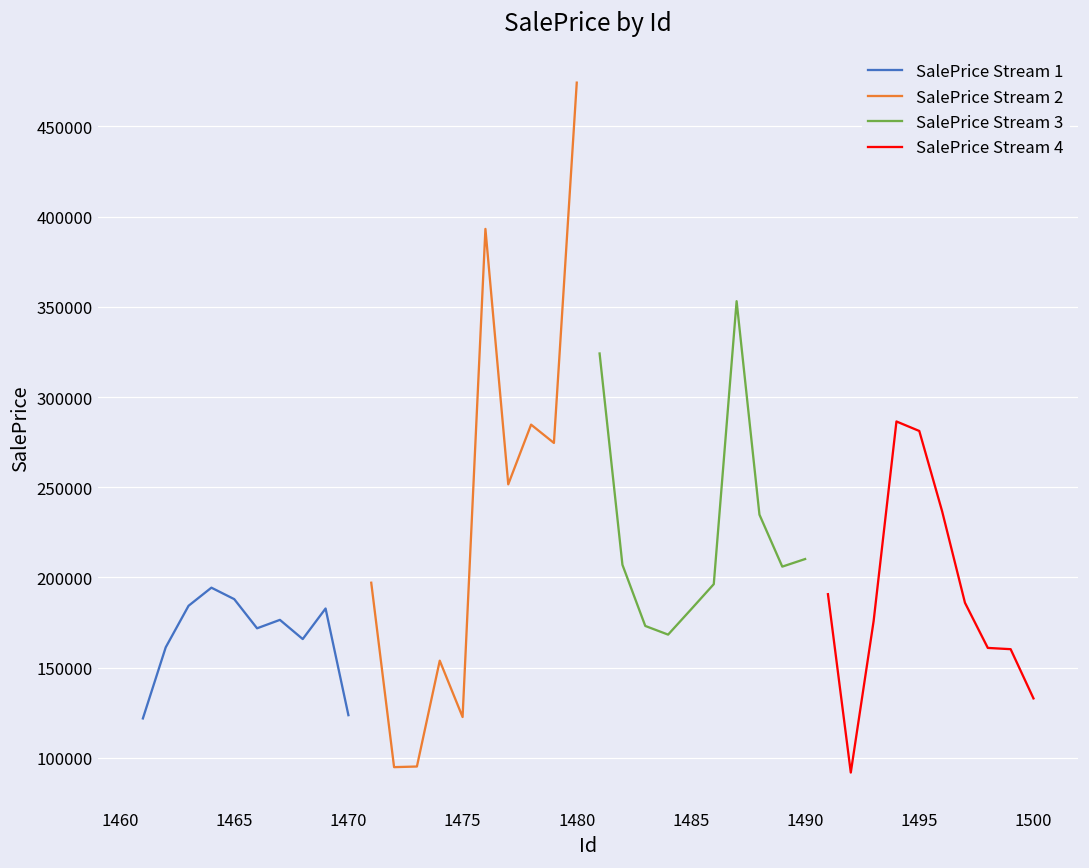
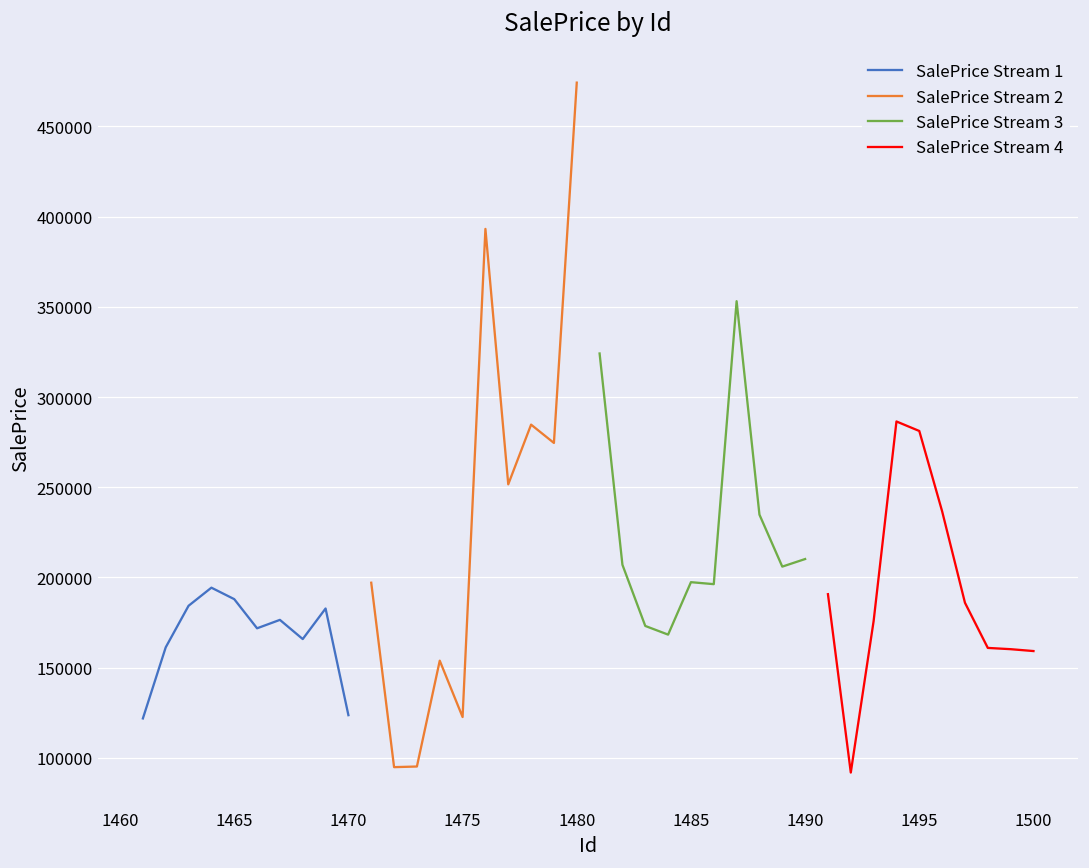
  {
    "SalePrice Stream 1": {
      "1465": 188000,
      "1470": 124000
    },
    "SalePrice Stream 2": {
      "1475": 123000,
      "1480": 474000
    },
    "SalePrice Stream 3": {
-     "1485": 182000,
+     "1485": 197000,
      "1490": 210000
    },
    "SalePrice Stream 4": {
      "1495": 281000,
-     "1500": 133000
+     "1500": 159000
    }
  }
